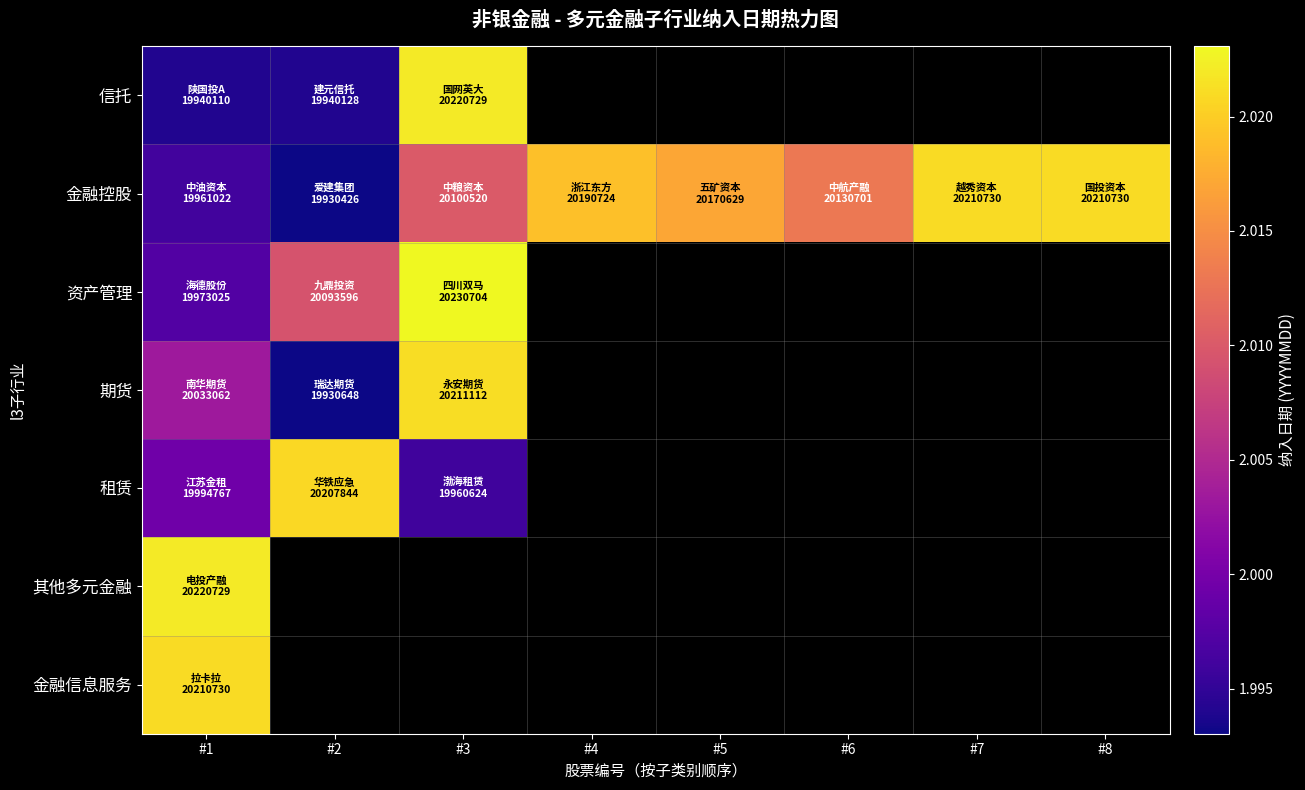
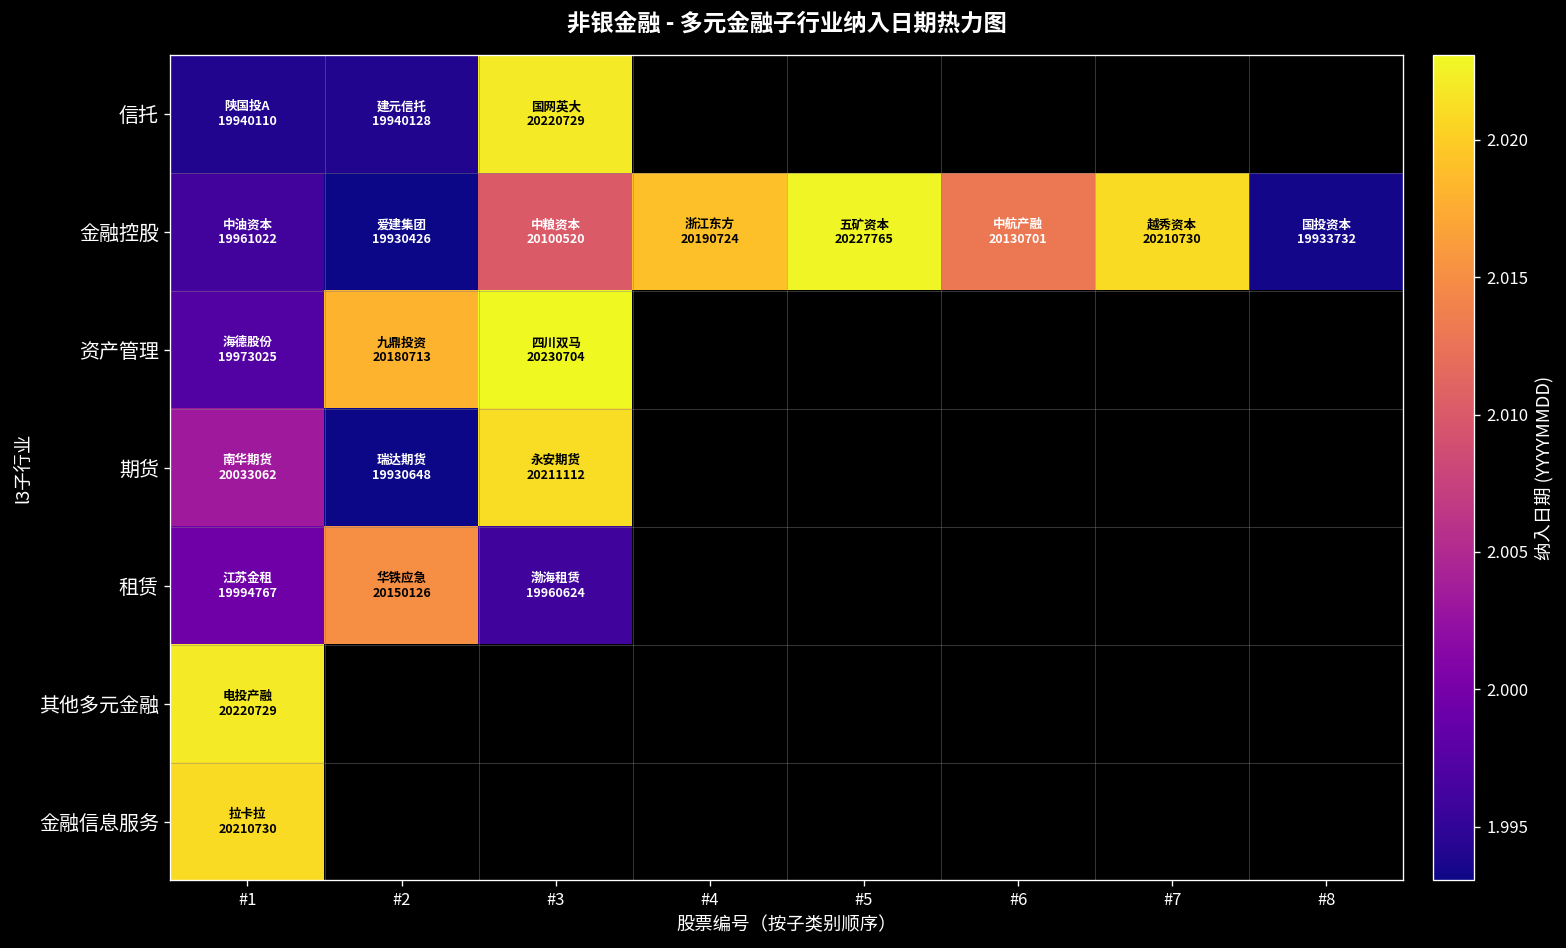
  {
    "信托": {
      "#1": 19940110,
      "#2": 19940128,
      "#3": 20220729
    },
    "金融控股": {
      "#1": 19961022,
      "#2": 19930426,
      "#3": 20100520,
      "#4": 20190724,
-     "#5": 20170629,
+     "#5": 20227765,
      "#6": 20130701,
      "#7": 20210730,
-     "#8": 20210730
+     "#8": 19933732
    },
    "资产管理": {
      "#1": 19973025,
-     "#2": 20093596,
+     "#2": 20180713,
      "#3": 20230704
    },
    "期货": {
      "#1": 20033062,
      "#2": 19930648,
      "#3": 20211112
    },
    "租赁": {
      "#1": 19994767,
-     "#2": 20207844,
+     "#2": 20150126,
      "#3": 19960624
    },
    "其他多元金融": {
      "#1": 20220729
    },
    "金融信息服务": {
      "#1": 20210730
    }
  }
